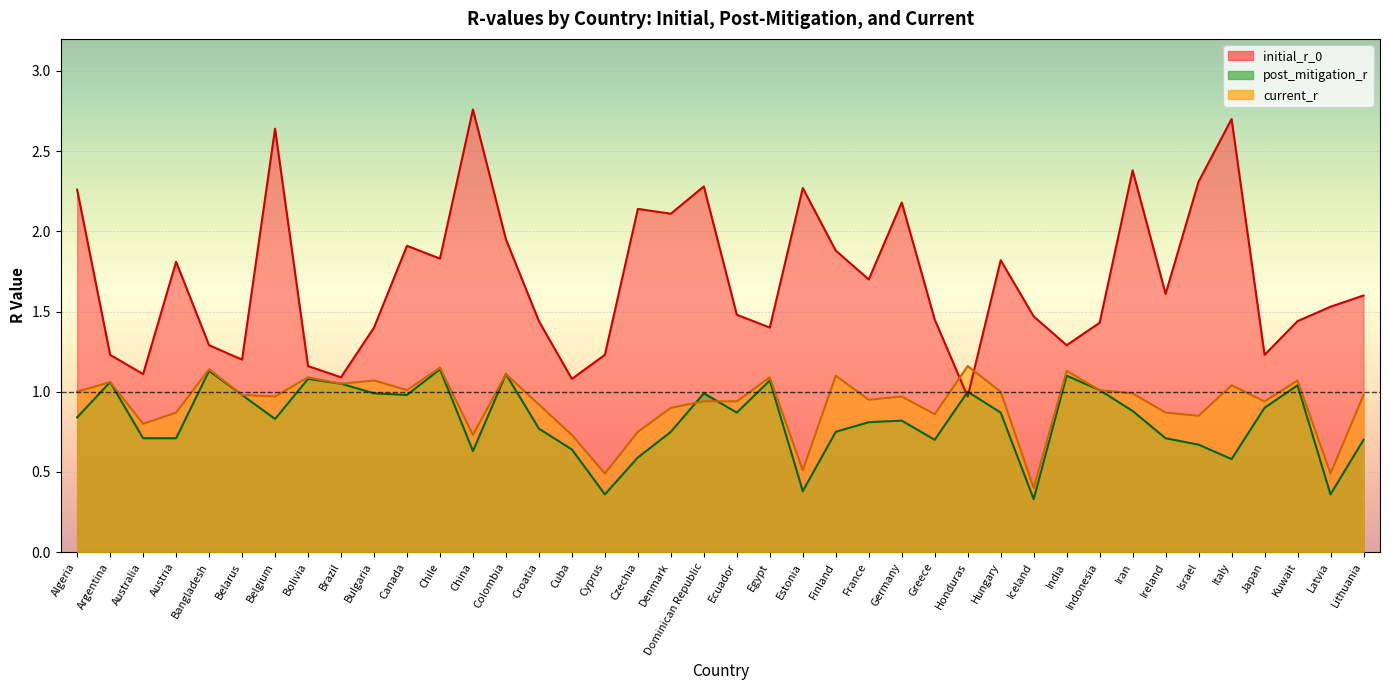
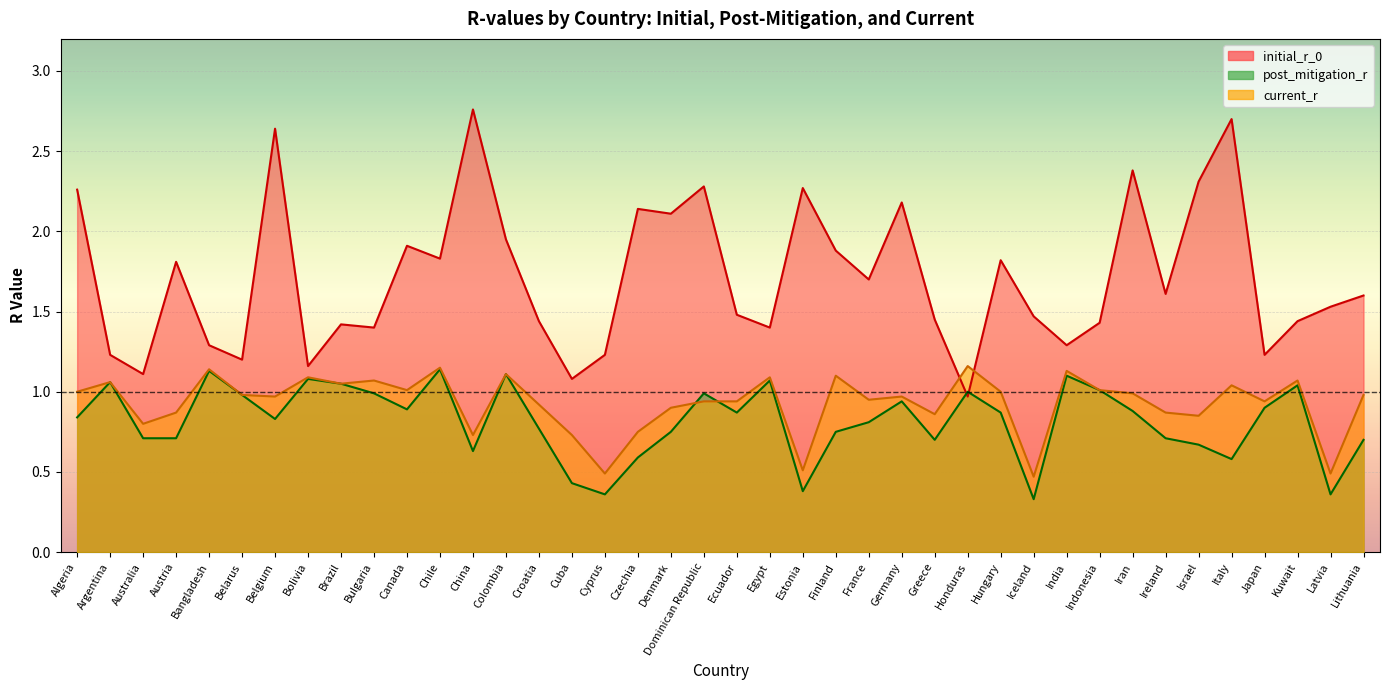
  {
    "initial_r_0": {
      "Algeria": 2.26,
      "Argentina": 1.23,
      "Australia": 1.11,
      "Austria": 1.81,
      "Bangladesh": 1.29,
      "Belarus": 1.20,
      "Belgium": 2.64,
      "Bolivia": 1.16,
-     "Brazil": 1.09,
+     "Brazil": 1.42,
      "Bulgaria": 1.40,
      "Canada": 1.91,
      "Chile": 1.83,
      "China": 2.76,
      "Colombia": 1.95,
      "Croatia": 1.44,
      "Cuba": 1.08,
      "Cyprus": 1.23,
      "Czechia": 2.14,
      "Denmark": 2.11,
      "Dominican Republic": 2.28,
      "Ecuador": 1.48,
      "Egypt": 1.40,
      "Estonia": 2.27,
      "Finland": 1.88,
      "France": 1.70,
      "Germany": 2.18,
      "Greece": 1.45,
      "Honduras": 0.97,
      "Hungary": 1.82,
      "Iceland": 1.47,
      "India": 1.29,
      "Indonesia": 1.43,
      "Iran": 2.38,
      "Ireland": 1.61,
      "Israel": 2.31,
      "Italy": 2.70,
      "Japan": 1.23,
      "Kuwait": 1.44,
      "Latvia": 1.53,
      "Lithuania": 1.60
    },
    "post_mitigation_r": {
      "Algeria": 0.84,
      "Australia": 0.71,
      "Austria": 0.71,
      "Belgium": 0.83,
      "Bulgaria": 0.99,
-     "Canada": 0.98,
+     "Canada": 0.89,
      "China": 0.63,
      "Croatia": 0.77,
-     "Cuba": 0.64,
+     "Cuba": 0.43,
      "Cyprus": 0.36,
      "Czechia": 0.59,
      "Denmark": 0.75,
      "Dominican Republic": 0.99,
      "Ecuador": 0.87,
      "Egypt": 1.07,
      "Estonia": 0.38,
      "Finland": 0.75,
      "France": 0.81,
-     "Germany": 0.82,
+     "Germany": 0.94,
      "Greece": 0.70,
      "Honduras": 1.00,
      "Hungary": 0.87,
      "Iceland": 0.33,
      "India": 1.10,
      "Iran": 0.88,
      "Ireland": 0.71,
      "Israel": 0.67,
      "Italy": 0.58,
      "Japan": 0.90,
      "Kuwait": 1.04,
      "Latvia": 0.36,
      "Lithuania": 0.70
    },
    "current_r": {
      "Algeria": 1.00,
      "Australia": 0.80,
      "Austria": 0.87,
      "Belgium": 0.97,
      "Bulgaria": 1.07,
      "Canada": 1.01,
      "China": 0.73,
      "Croatia": 0.92,
      "Cuba": 0.73,
      "Cyprus": 0.49,
      "Czechia": 0.75,
      "Denmark": 0.90,
      "Dominican Republic": 0.94,
      "Ecuador": 0.94,
      "Egypt": 1.09,
      "Estonia": 0.51,
      "Finland": 1.10,
      "France": 0.95,
      "Germany": 0.97,
      "Greece": 0.86,
      "Honduras": 1.16,
      "Hungary": 1.00,
-     "Iceland": 0.40,
+     "Iceland": 0.47,
      "India": 1.13,
      "Iran": 0.99,
      "Ireland": 0.87,
      "Israel": 0.85,
      "Italy": 1.04,
      "Japan": 0.94,
      "Kuwait": 1.07,
      "Latvia": 0.49,
      "Lithuania": 0.98
    }
  }
